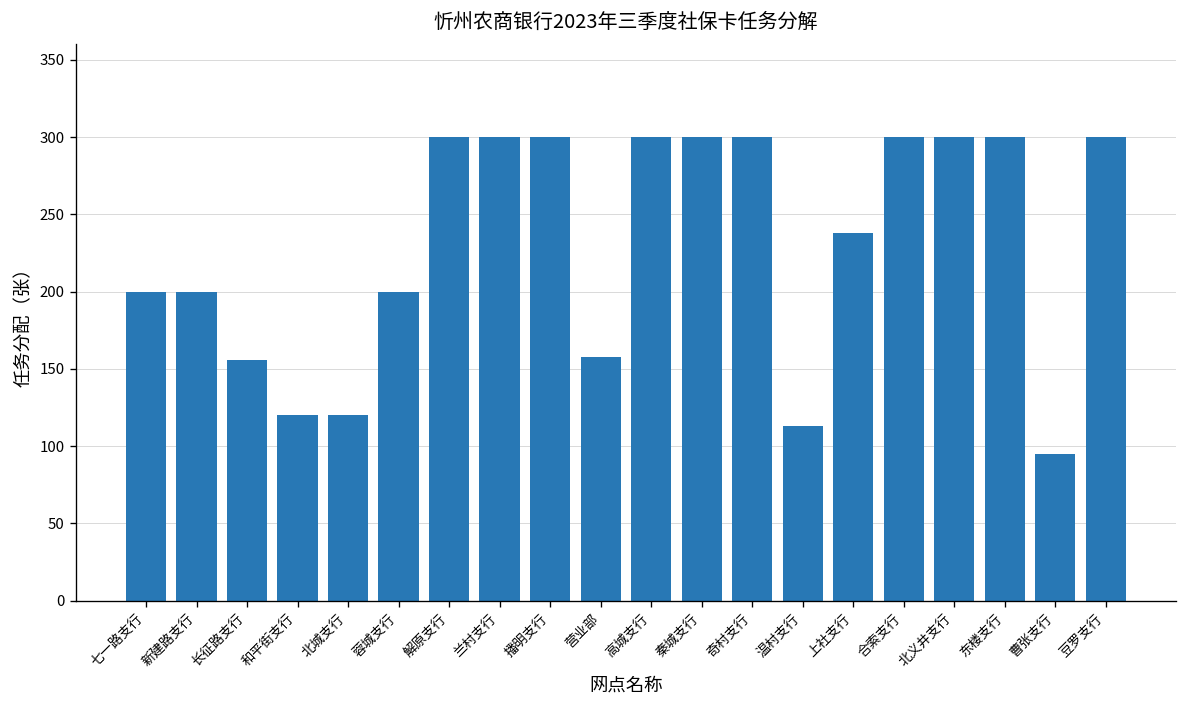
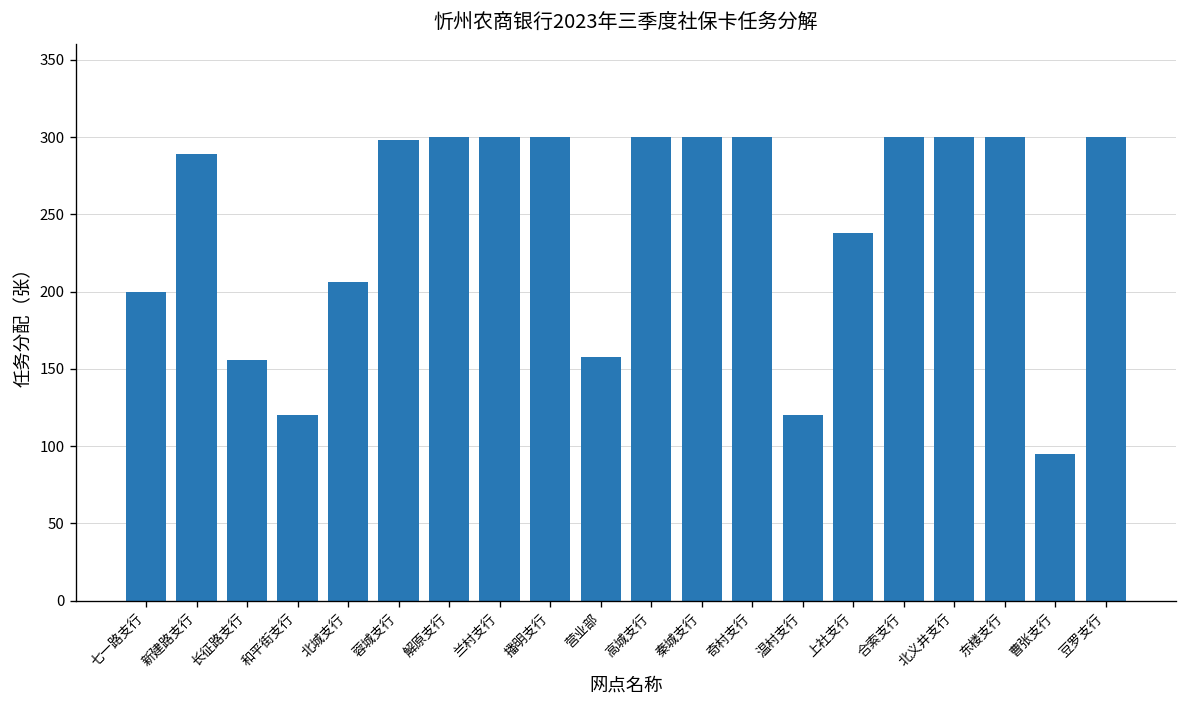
  {
    "七一路支行": 200,
-   "新建路支行": 200,
+   "新建路支行": 289,
    "长征路支行": 156,
    "和平街支行": 120,
-   "北城支行": 120,
-   "蓉城支行": 200,
+   "北城支行": 206,
+   "蓉城支行": 298,
    "解原支行": 300,
    "兰村支行": 300,
    "播明支行": 300,
    "营业部": 158,
    "高城支行": 300,
    "秦城支行": 300,
    "奇村支行": 300,
-   "温村支行": 113,
+   "温村支行": 120,
    "上社支行": 238,
    "合索支行": 300,
    "北义井支行": 300,
    "东楼支行": 300,
    "曹张支行": 95,
    "豆罗支行": 300
  }
